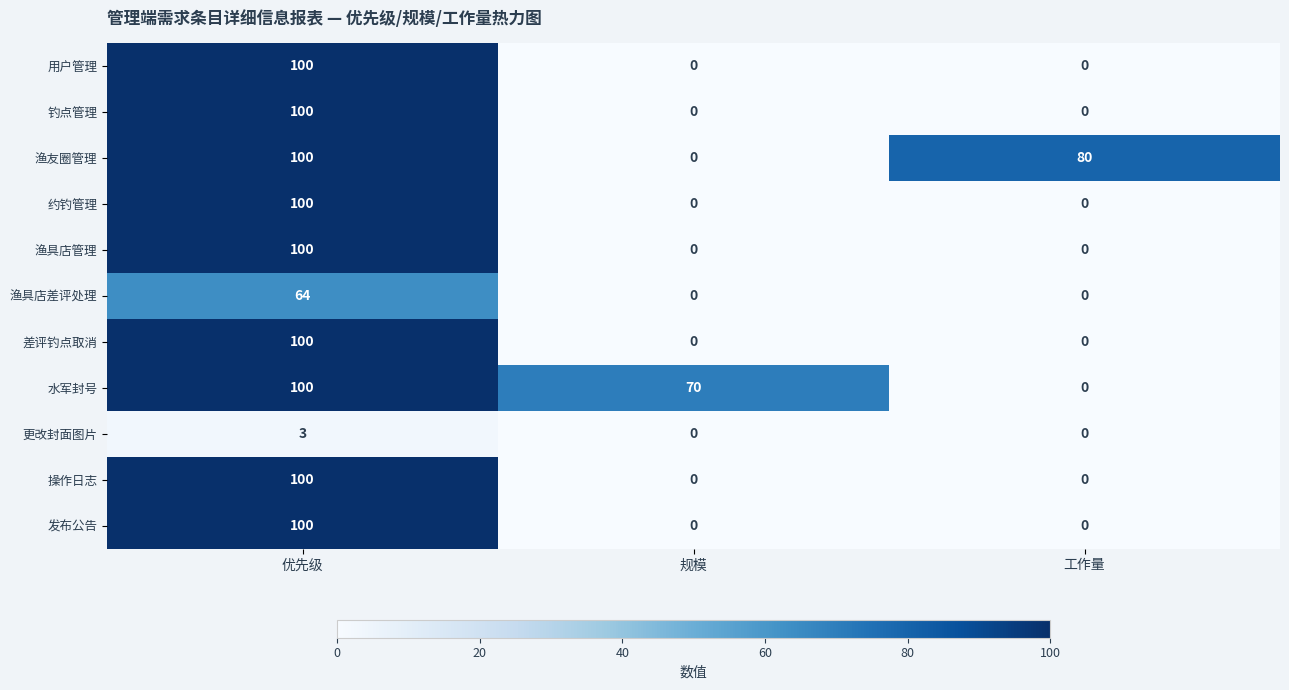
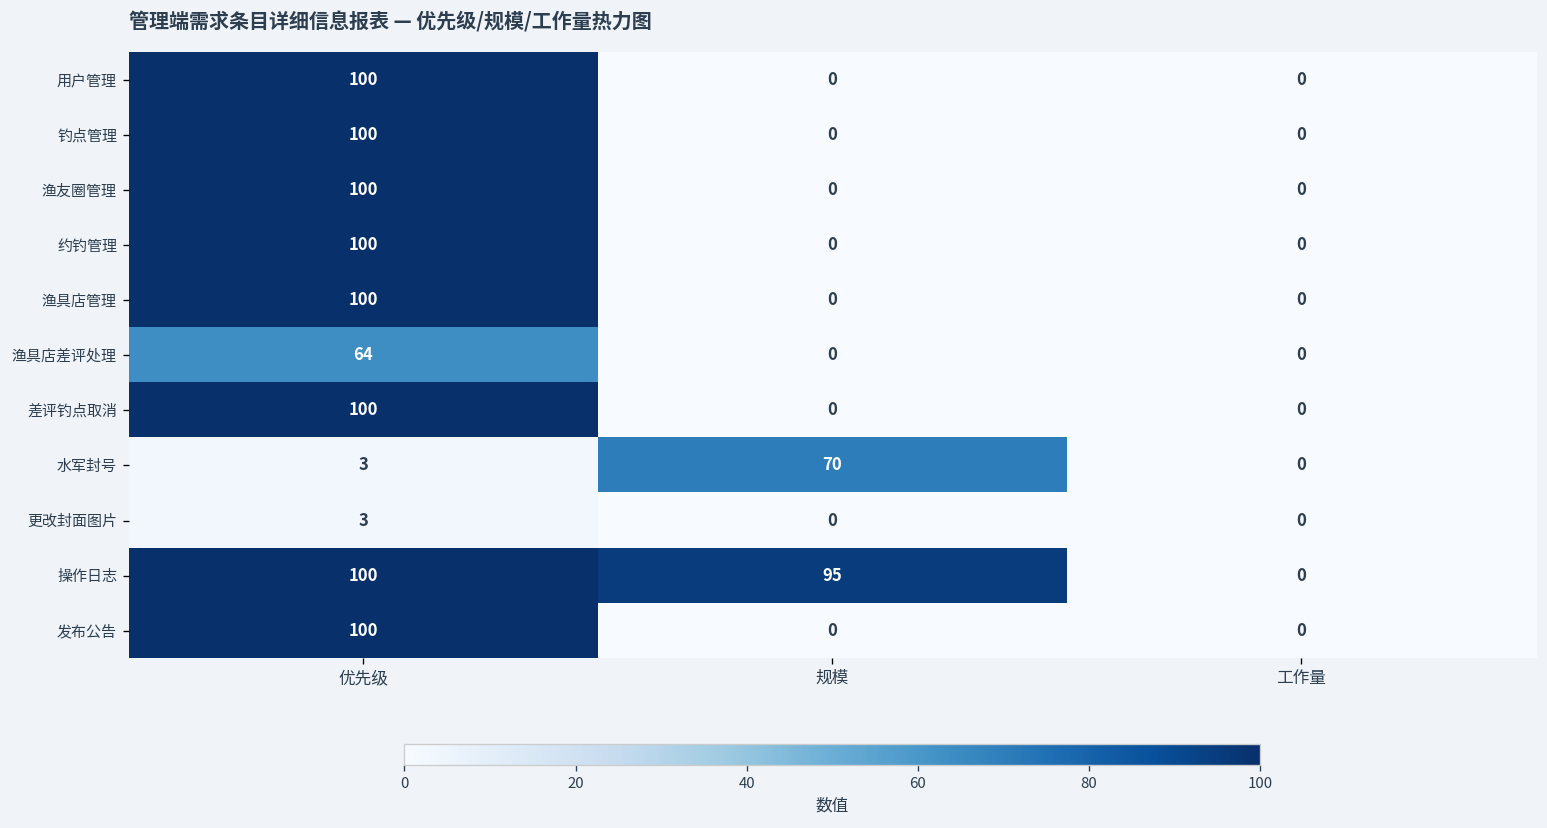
  {
    "用户管理": {
      "优先级": 100,
      "规模": 0,
      "工作量": 0
    },
    "钓点管理": {
      "优先级": 100,
      "规模": 0,
      "工作量": 0
    },
    "渔友圈管理": {
      "优先级": 100,
      "规模": 0,
-     "工作量": 80
+     "工作量": 0
    },
    "约钓管理": {
      "优先级": 100,
      "规模": 0,
      "工作量": 0
    },
    "渔具店管理": {
      "优先级": 100,
      "规模": 0,
      "工作量": 0
    },
    "渔具店差评处理": {
      "优先级": 64,
      "规模": 0,
      "工作量": 0
    },
    "差评钓点取消": {
      "优先级": 100,
      "规模": 0,
      "工作量": 0
    },
    "水军封号": {
-     "优先级": 100,
+     "优先级": 3,
      "规模": 70,
      "工作量": 0
    },
    "更改封面图片": {
      "优先级": 3,
      "规模": 0,
      "工作量": 0
    },
    "操作日志": {
      "优先级": 100,
-     "规模": 0,
+     "规模": 95,
      "工作量": 0
    },
    "发布公告": {
      "优先级": 100,
      "规模": 0,
      "工作量": 0
    }
  }
